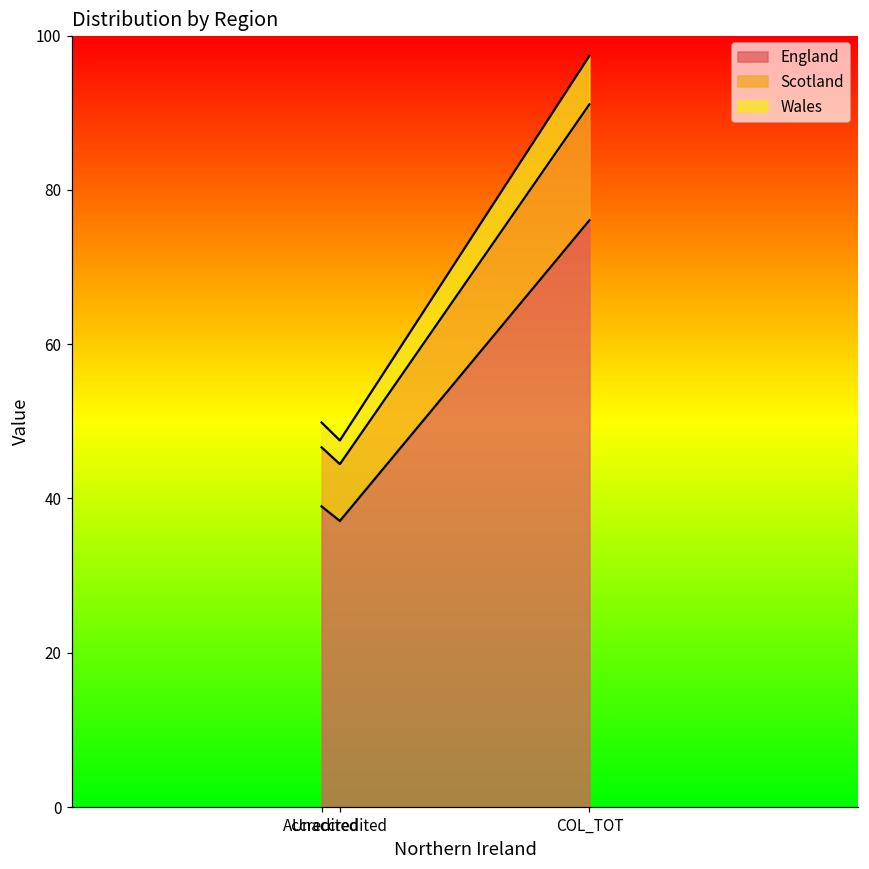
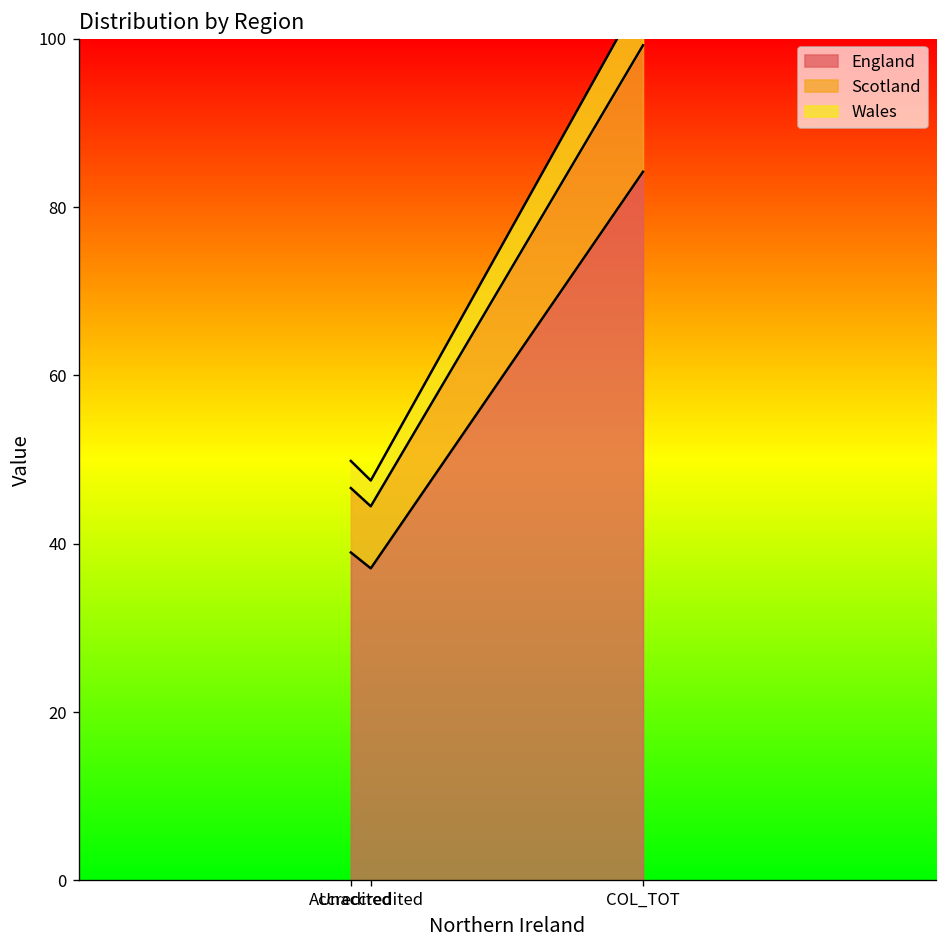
  {
    "England": {
-     "COL_TOT": 76
+     "COL_TOT": 84
    },
    "Scotland": {
      "COL_TOT": 15
    }
  }
